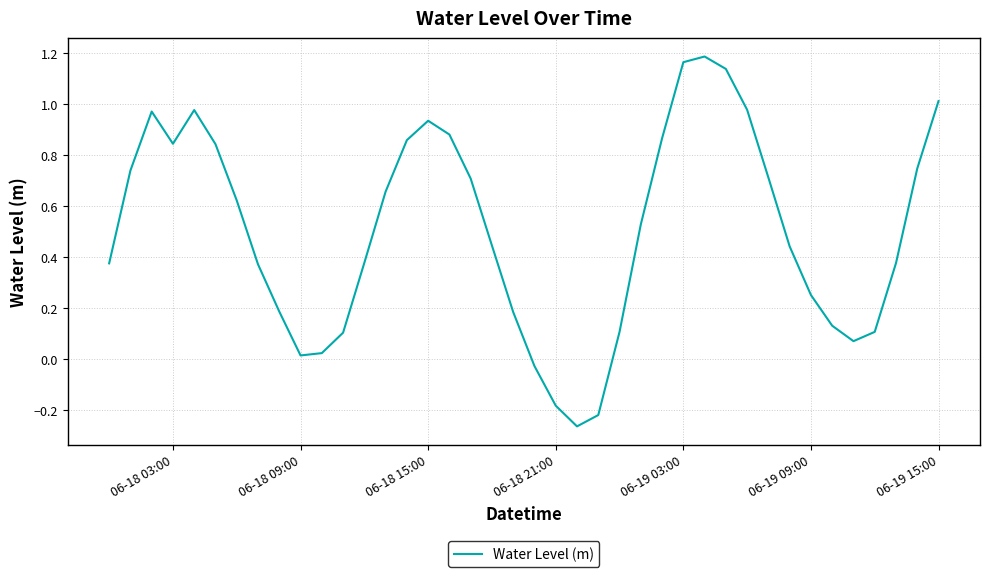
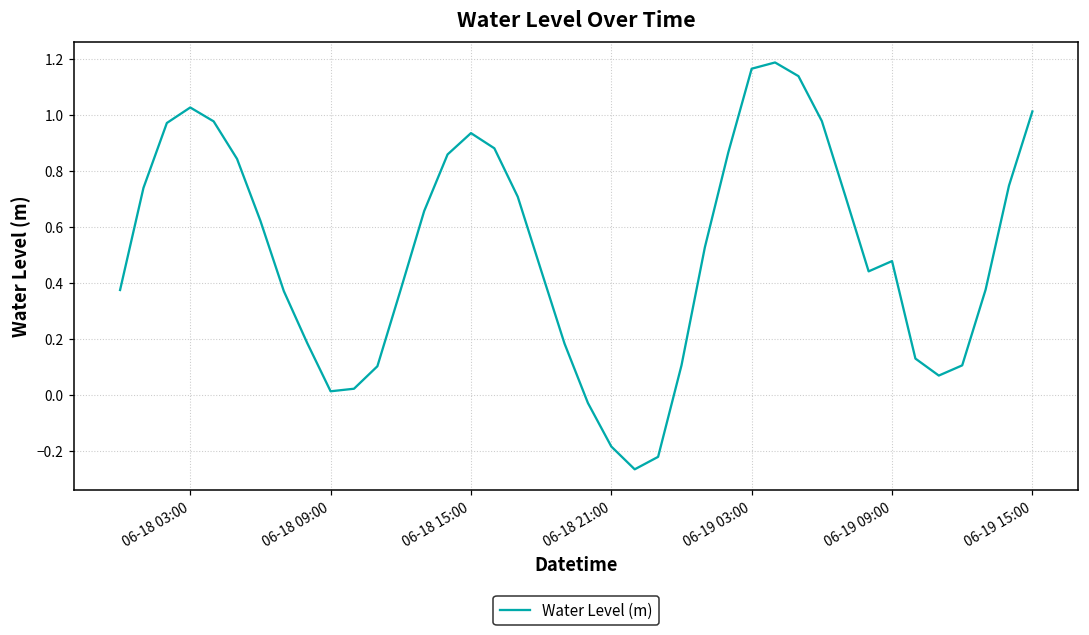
  {
-   "06-18 03:00": 0.84,
+   "06-18 03:00": 1.03,
    "06-18 09:00": 0.01,
    "06-18 15:00": 0.93,
    "06-18 21:00": -0.18,
    "06-19 03:00": 1.16,
-   "06-19 09:00": 0.25,
+   "06-19 09:00": 0.48,
    "06-19 15:00": 1.01
  }
